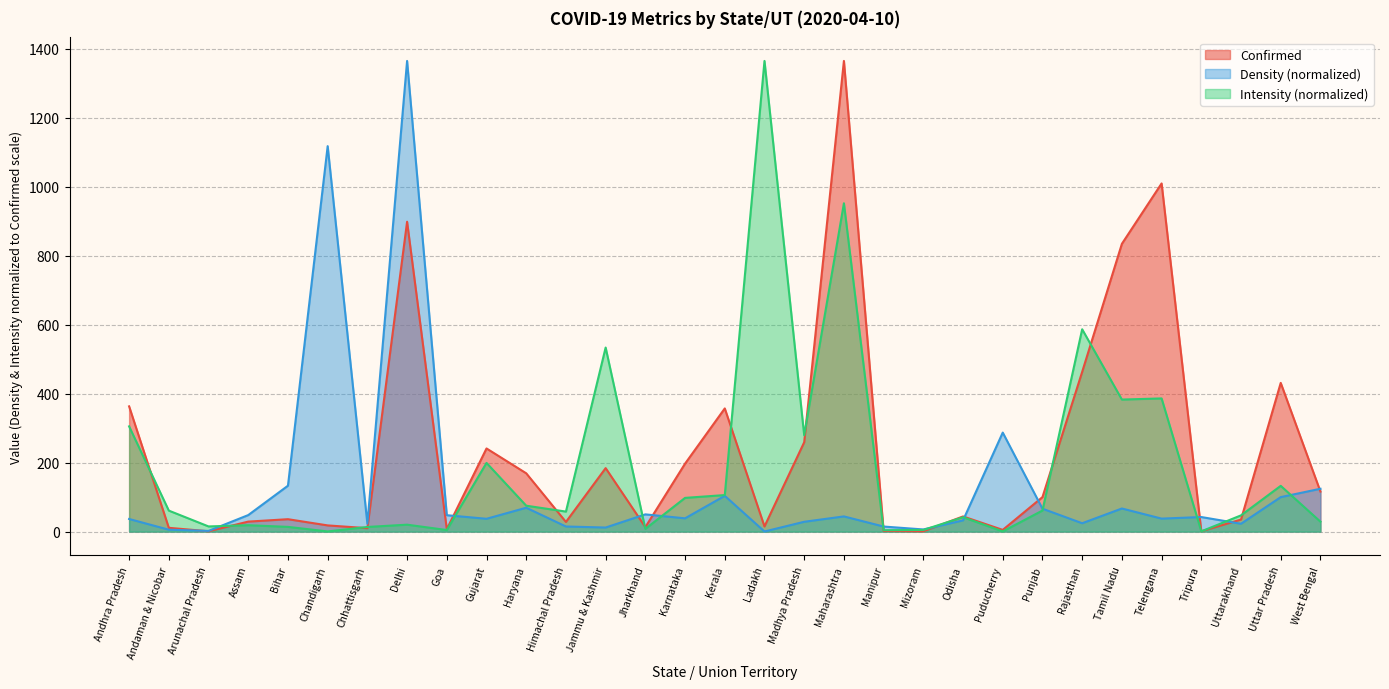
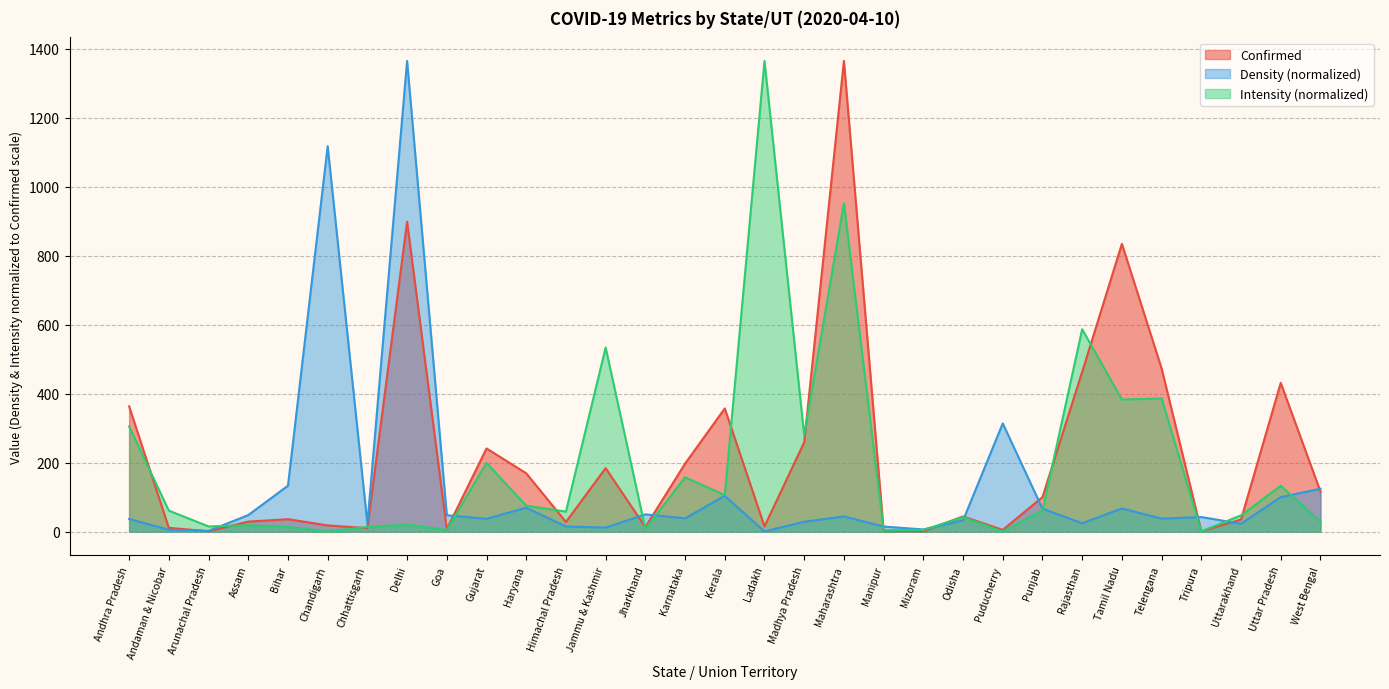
  {
    "Confirmed": {
      "Andhra Pradesh": 360,
      "Assam": 30,
      "Bihar": 40,
      "Chandigarh": 20,
      "Delhi": 900,
      "Gujarat": 240,
      "Haryana": 170,
      "Himachal Pradesh": 30,
      "Jammu & Kashmir": 180,
      "Karnataka": 200,
      "Kerala": 360,
      "Ladakh": 20,
      "Madhya Pradesh": 260,
      "Maharashtra": 1360,
      "Punjab": 100,
      "Rajasthan": 460,
      "Tamil Nadu": 830,
-     "Telengana": 1010,
+     "Telengana": 470,
      "Uttarakhand": 40,
      "Uttar Pradesh": 430,
      "West Bengal": 120
    },
    "Density (normalized)": {
      "Andhra Pradesh": 40,
      "Assam": 50,
      "Bihar": 130,
      "Chandigarh": 1120,
      "Chhattisgarh": 20,
      "Delhi": 1360,
      "Goa": 50,
      "Gujarat": 40,
      "Himachal Pradesh": 10,
      "Jammu & Kashmir": 10,
      "Jharkhand": 50,
      "Karnataka": 40,
      "Ladakh": 0,
      "Madhya Pradesh": 30,
      "Maharashtra": 40,
      "Manipur": 10,
      "Odisha": 30,
-     "Puducherry": 290,
+     "Puducherry": 310,
      "Rajasthan": 20,
      "Tamil Nadu": 70,
      "Telengana": 40,
      "Tripura": 40,
      "Uttarakhand": 20,
      "Uttar Pradesh": 100,
      "West Bengal": 120
    },
    "Intensity (normalized)": {
      "Andhra Pradesh": 310,
      "Andaman & Nicobar": 60,
      "Arunachal Pradesh": 20,
      "Assam": 20,
      "Bihar": 10,
      "Chandigarh": 0,
      "Delhi": 20,
      "Gujarat": 200,
      "Himachal Pradesh": 60,
      "Jammu & Kashmir": 530,
-     "Karnataka": 100,
+     "Karnataka": 160,
      "Ladakh": 1360,
      "Madhya Pradesh": 280,
      "Maharashtra": 950,
      "Rajasthan": 590,
      "Tamil Nadu": 380,
      "Telengana": 390,
      "Uttarakhand": 50,
      "Uttar Pradesh": 130,
      "West Bengal": 30
    }
  }
